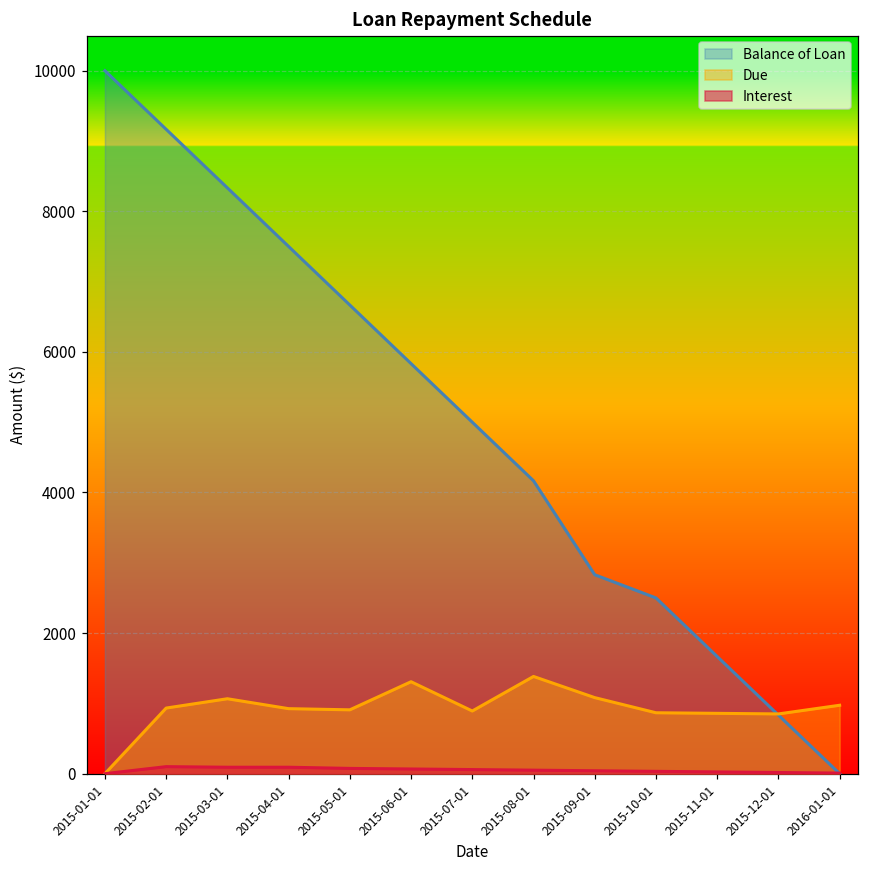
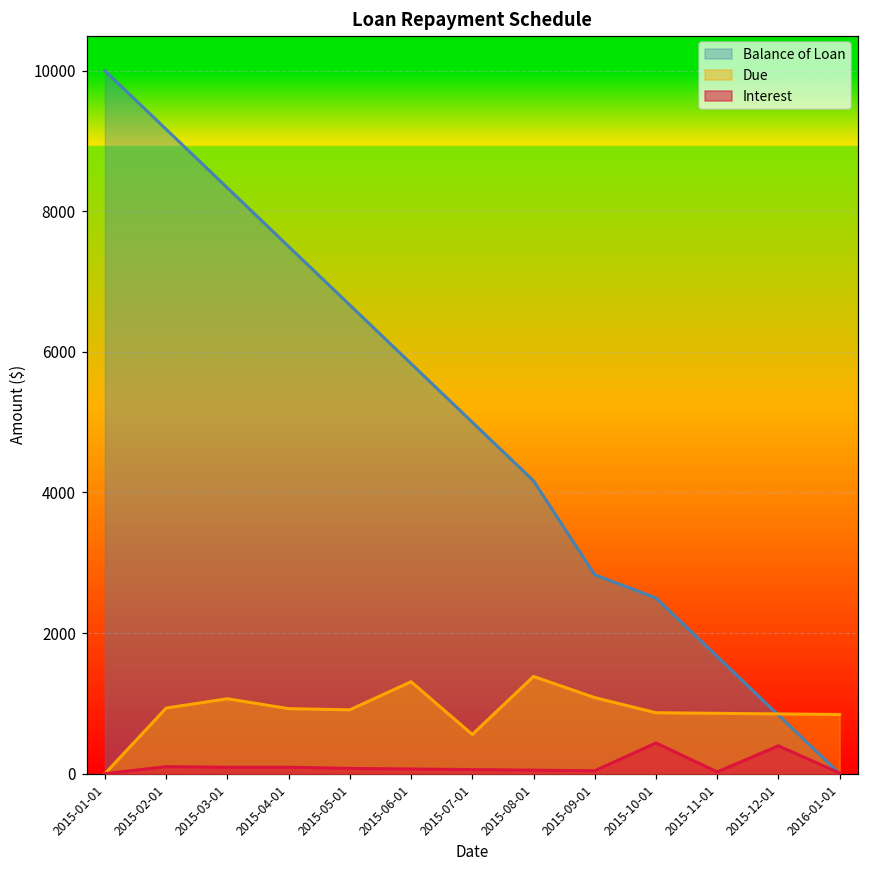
  {
    "Balance of Loan": {
      "2015-01-01": 10000,
      "2015-02-01": 9200,
      "2015-03-01": 8300,
      "2015-04-01": 7500,
      "2015-05-01": 6700,
      "2015-06-01": 5800,
      "2015-07-01": 5000,
      "2015-08-01": 4200,
      "2015-09-01": 2800,
      "2015-10-01": 2500,
      "2015-11-01": 1700
    },
    "Due": {
      "2015-02-01": 900,
      "2015-03-01": 1100,
      "2015-04-01": 900,
      "2015-05-01": 900,
      "2015-06-01": 1300,
-     "2015-07-01": 900,
+     "2015-07-01": 600,
      "2015-08-01": 1400,
      "2015-09-01": 1100,
      "2015-10-01": 900,
      "2015-11-01": 900,
-     "2016-01-01": 1000
+     "2016-01-01": 800
    },
    "Interest": {
      "2015-02-01": 100,
      "2015-03-01": 100,
      "2015-04-01": 100,
      "2015-05-01": 100,
      "2015-06-01": 100,
      "2015-07-01": 100,
      "2015-08-01": 100,
      "2015-09-01": 0,
-     "2015-10-01": 0,
+     "2015-10-01": 400,
      "2015-11-01": 0,
-     "2015-12-01": 0
+     "2015-12-01": 400
    }
  }
